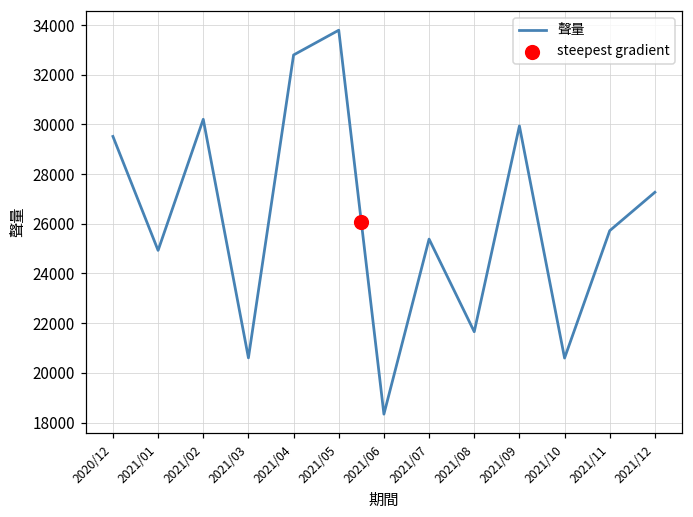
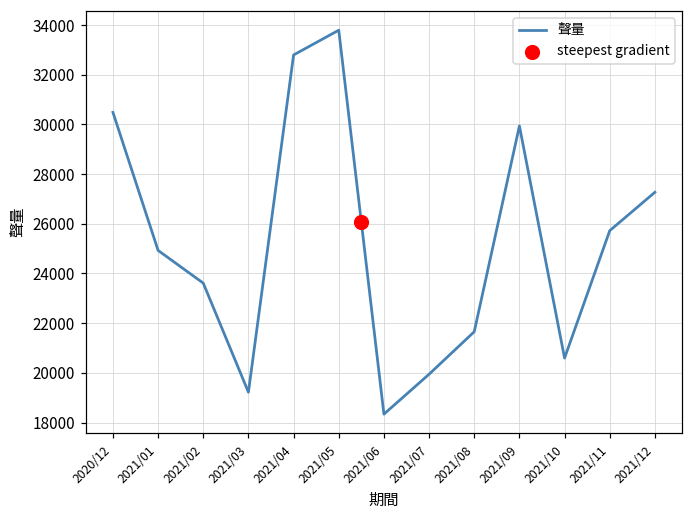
  {
    "聲量": {
-     "2020/12": 29500,
+     "2020/12": 30500,
      "2021/01": 24900,
-     "2021/02": 30200,
-     "2021/03": 20600,
+     "2021/02": 23600,
+     "2021/03": 19200,
      "2021/04": 32800,
      "2021/05": 33800,
      "2021/06": 18300,
-     "2021/07": 25400,
+     "2021/07": 19900,
      "2021/08": 21700,
      "2021/09": 29900,
      "2021/10": 20600,
      "2021/11": 25700,
      "2021/12": 27300
    }
  }
